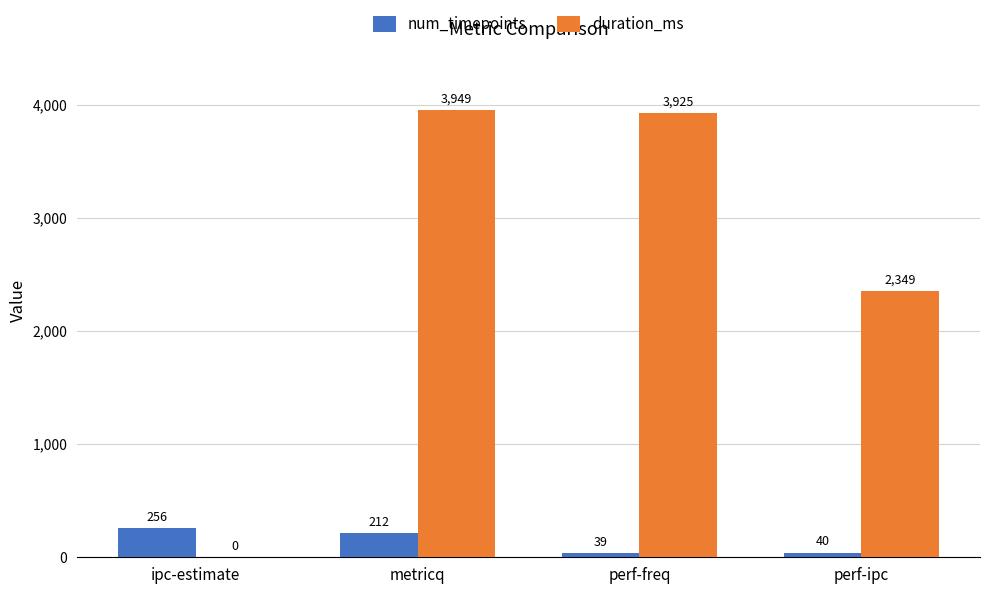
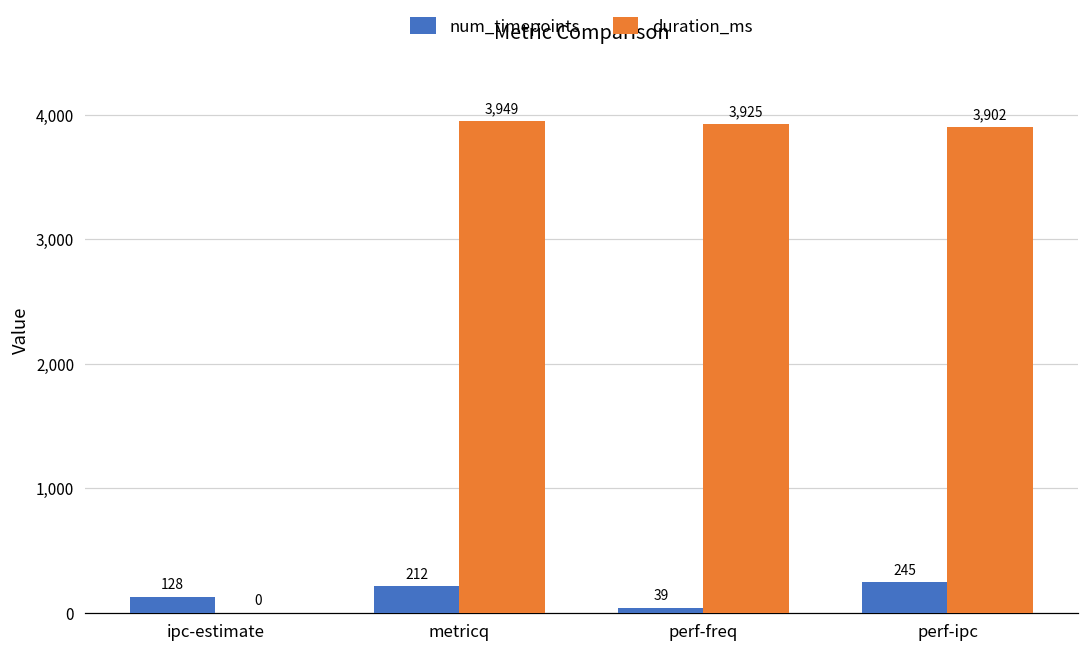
  {
    "num_timepoints": {
-     "ipc-estimate": "256",
+     "ipc-estimate": "128",
      "metricq": "212",
      "perf-freq": "39",
-     "perf-ipc": "40"
+     "perf-ipc": "245"
    },
    "duration_ms": {
      "ipc-estimate": "0",
      "metricq": "3,949",
      "perf-freq": "3,925",
-     "perf-ipc": "2,349"
+     "perf-ipc": "3,902"
    }
  }
